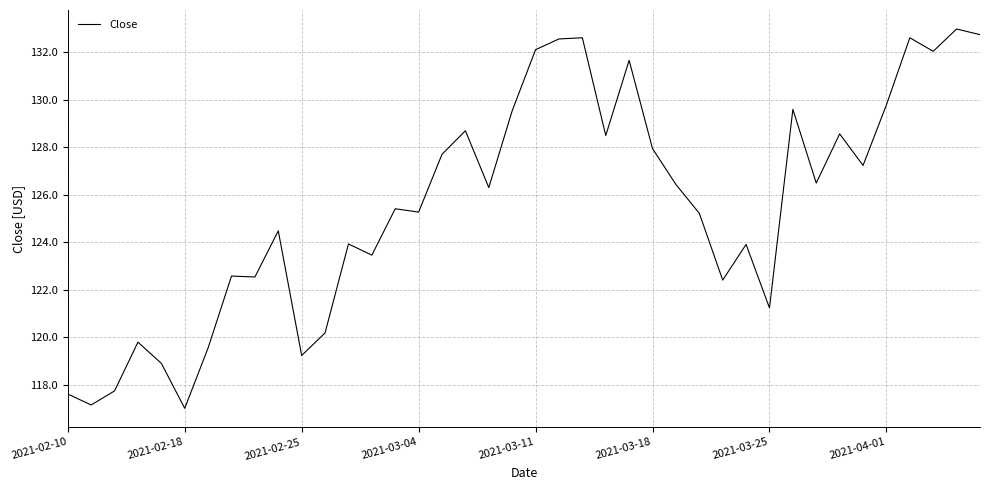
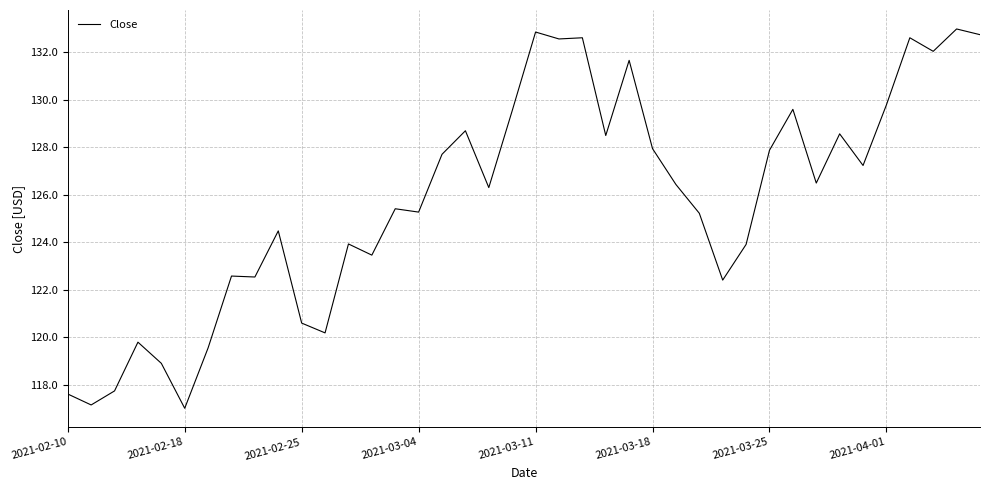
  {
    "2021-02-10": 117.6,
    "2021-02-18": 117.0,
-   "2021-02-25": 119.2,
+   "2021-02-25": 120.6,
    "2021-03-04": 125.3,
-   "2021-03-11": 132.1,
+   "2021-03-11": 132.8,
    "2021-03-18": 127.9,
-   "2021-03-25": 121.2,
+   "2021-03-25": 127.9,
    "2021-04-01": 129.8
  }
